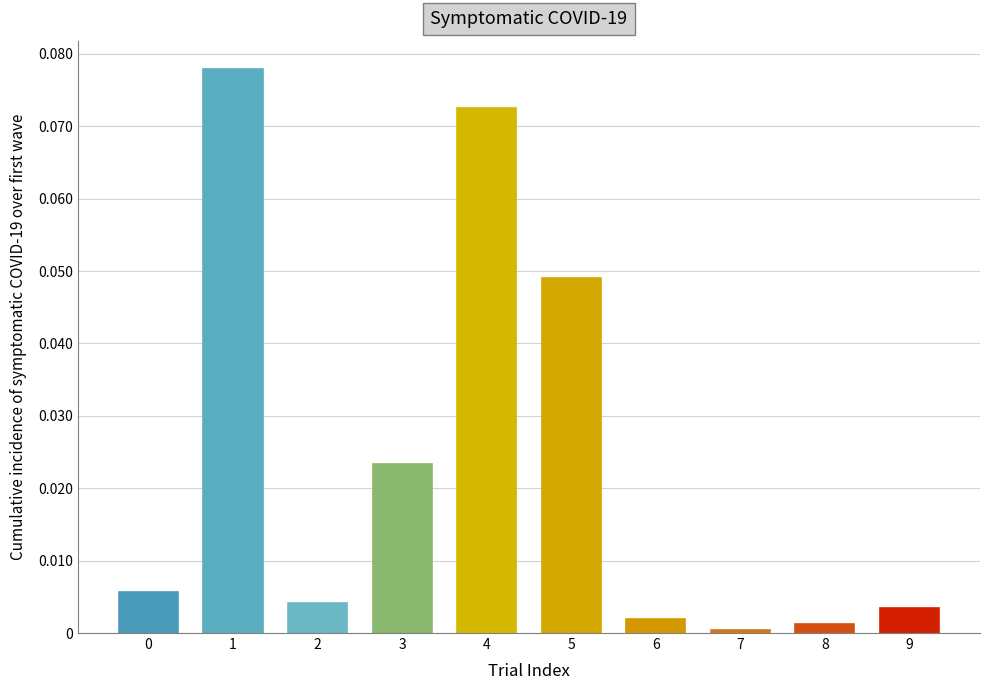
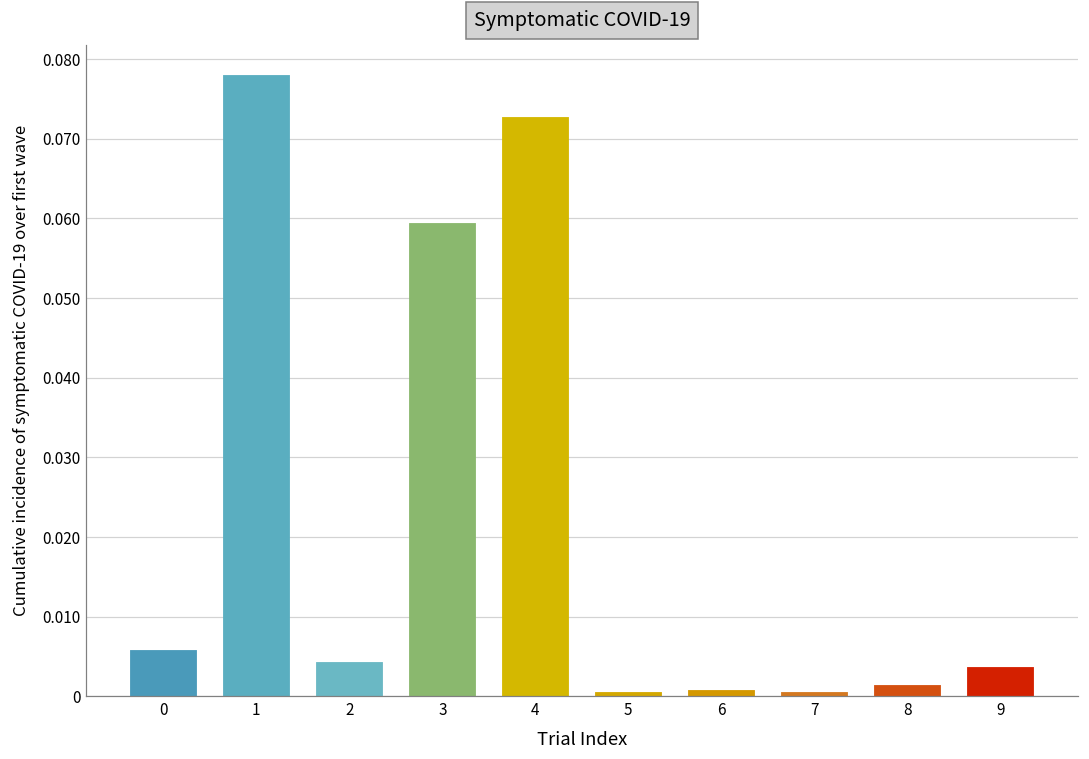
  {
    "0": 0.006,
    "1": 0.078,
    "2": 0.004,
-   "3": 0.023,
+   "3": 0.059,
    "4": 0.073,
-   "5": 0.049,
-   "6": 0.002,
+   "5": 0.000,
+   "6": 0.001,
    "7": 0.000,
    "8": 0.001,
    "9": 0.004
  }
